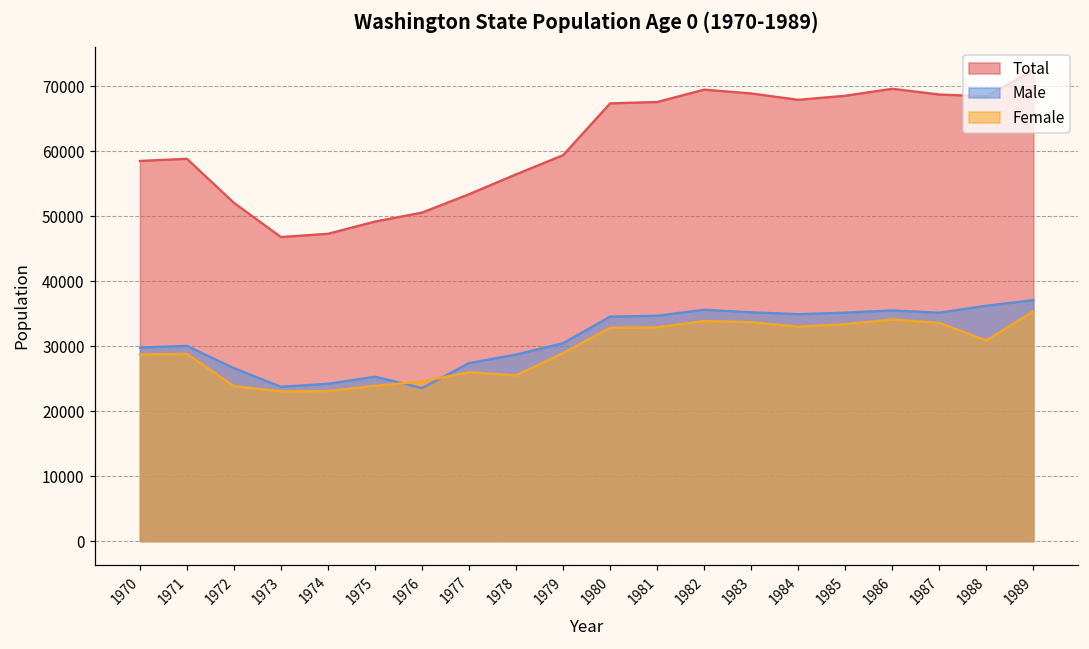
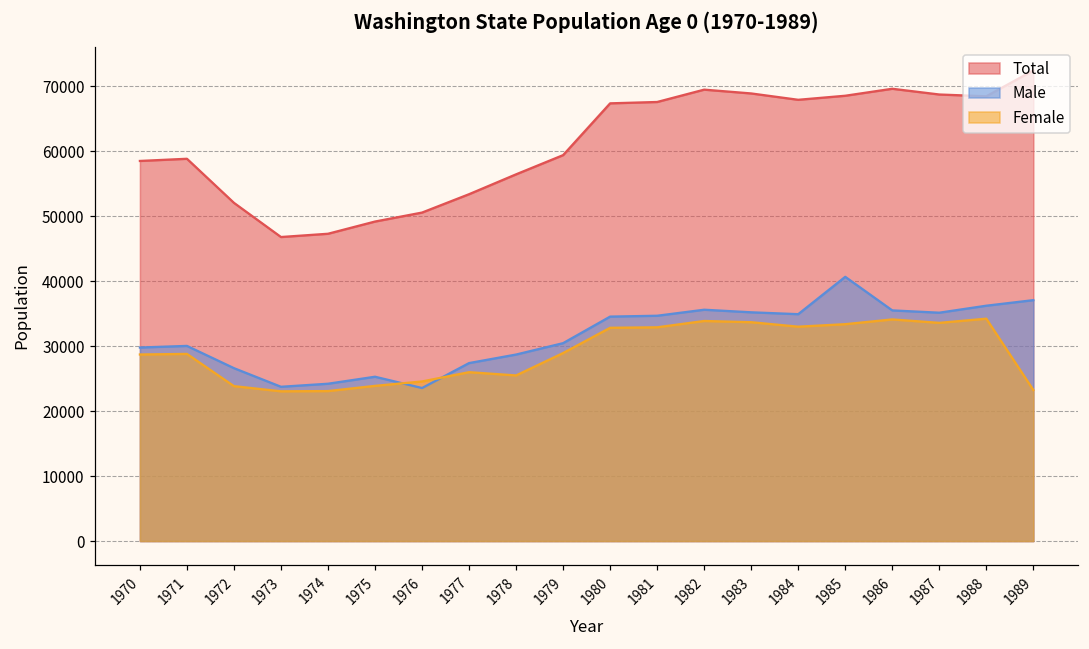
  {
    "Total": {
      "1970": 58000,
      "1971": 59000,
      "1972": 52000,
      "1973": 47000,
      "1974": 47000,
      "1975": 49000,
      "1976": 51000,
      "1977": 53000,
      "1978": 56000,
      "1979": 59000,
      "1980": 67000,
      "1981": 68000,
      "1982": 69000,
      "1983": 69000,
      "1984": 68000,
      "1985": 69000,
      "1986": 70000,
      "1987": 69000
    },
    "Male": {
      "1970": 30000,
      "1971": 30000,
      "1972": 27000,
      "1973": 24000,
      "1974": 24000,
      "1975": 25000,
      "1976": 24000,
      "1977": 27000,
      "1978": 29000,
      "1979": 30000,
      "1980": 35000,
      "1981": 35000,
      "1982": 36000,
      "1983": 35000,
      "1984": 35000,
-     "1985": 35000,
+     "1985": 41000,
      "1986": 35000,
      "1987": 35000,
      "1988": 36000,
      "1989": 37000
    },
    "Female": {
      "1970": 29000,
      "1971": 29000,
      "1972": 24000,
      "1973": 23000,
      "1974": 23000,
      "1975": 24000,
      "1976": 25000,
      "1977": 26000,
      "1978": 25000,
      "1979": 29000,
      "1980": 33000,
      "1981": 33000,
      "1982": 34000,
      "1983": 34000,
      "1984": 33000,
      "1985": 33000,
      "1986": 34000,
      "1987": 34000,
-     "1988": 31000,
-     "1989": 35000
+     "1988": 34000,
+     "1989": 23000
    }
  }
